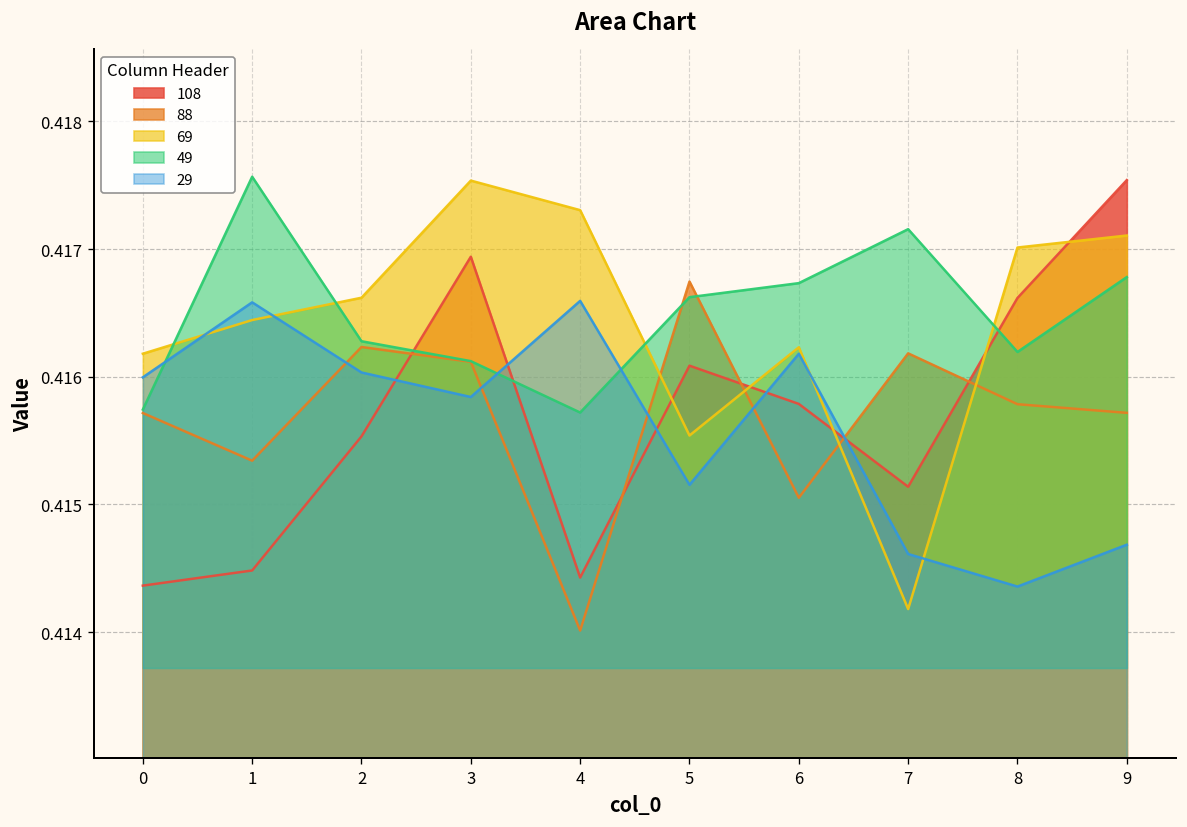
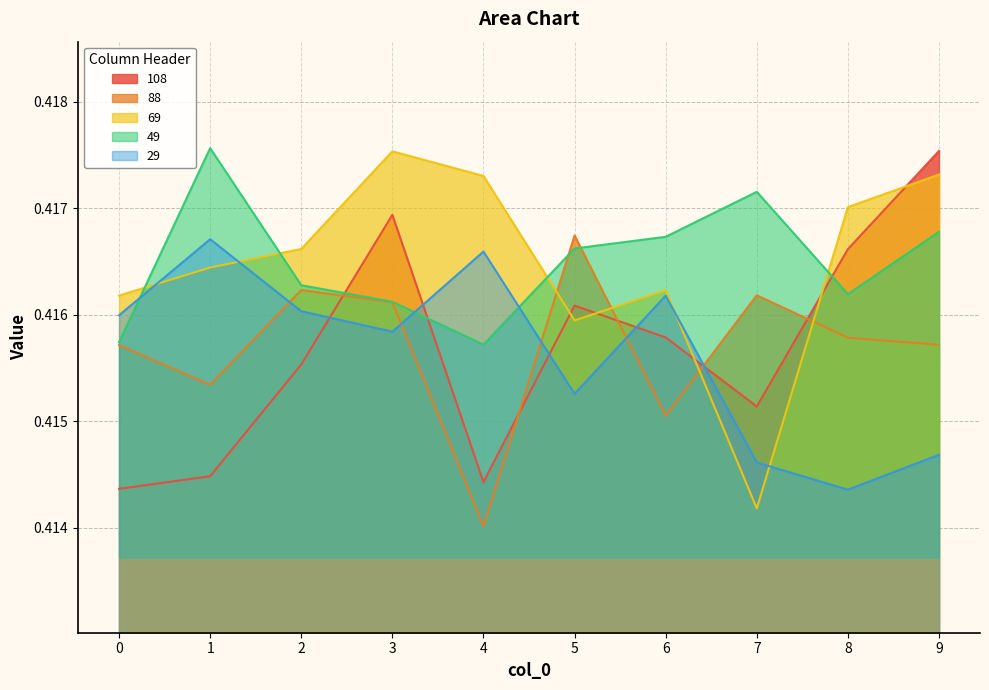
  {
    "69": {
      "0": 0.41618,
      "1": 0.41644,
      "2": 0.41662,
      "3": 0.41754,
      "4": 0.41730,
-     "5": 0.41554,
+     "5": 0.41595,
      "6": 0.41623,
      "7": 0.41418,
      "8": 0.41701,
-     "9": 0.41711
+     "9": 0.41732
    },
    "49": {
      "0": 0.41574,
      "1": 0.41757,
      "2": 0.41628,
      "4": 0.41572,
      "5": 0.41662,
      "6": 0.41673,
      "7": 0.41716,
      "8": 0.41619,
      "9": 0.41678
    },
    "29": {
      "0": 0.41600,
-     "1": 0.41658,
+     "1": 0.41671,
      "2": 0.41603,
      "3": 0.41584,
      "4": 0.41659,
-     "5": 0.41515,
+     "5": 0.41526,
      "6": 0.41618,
      "7": 0.41461,
      "8": 0.41436,
      "9": 0.41468
    }
  }
